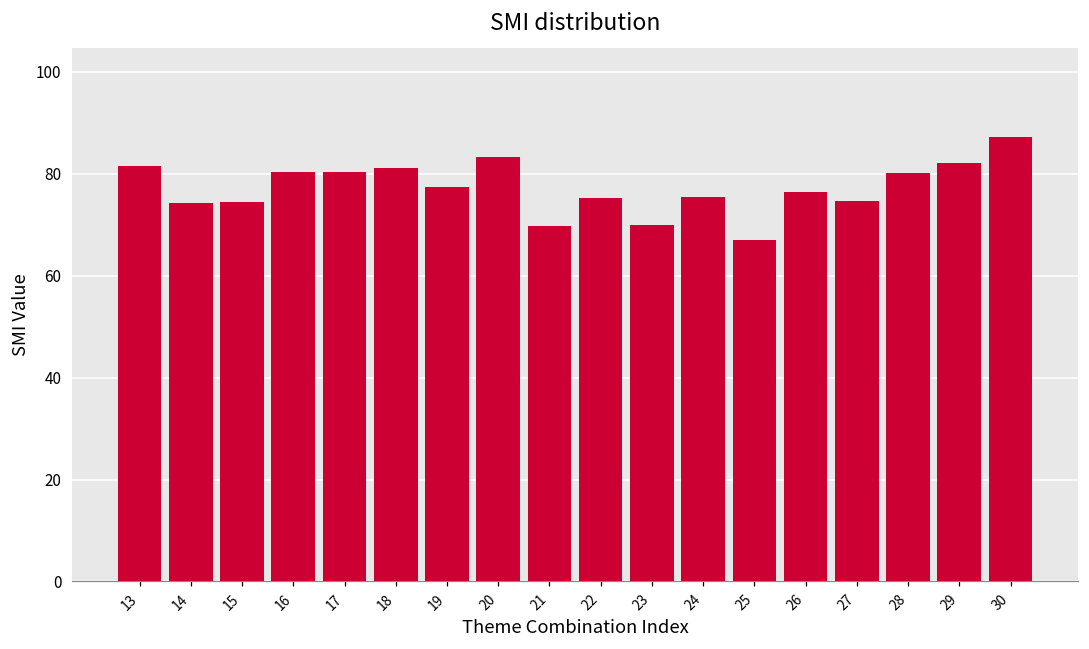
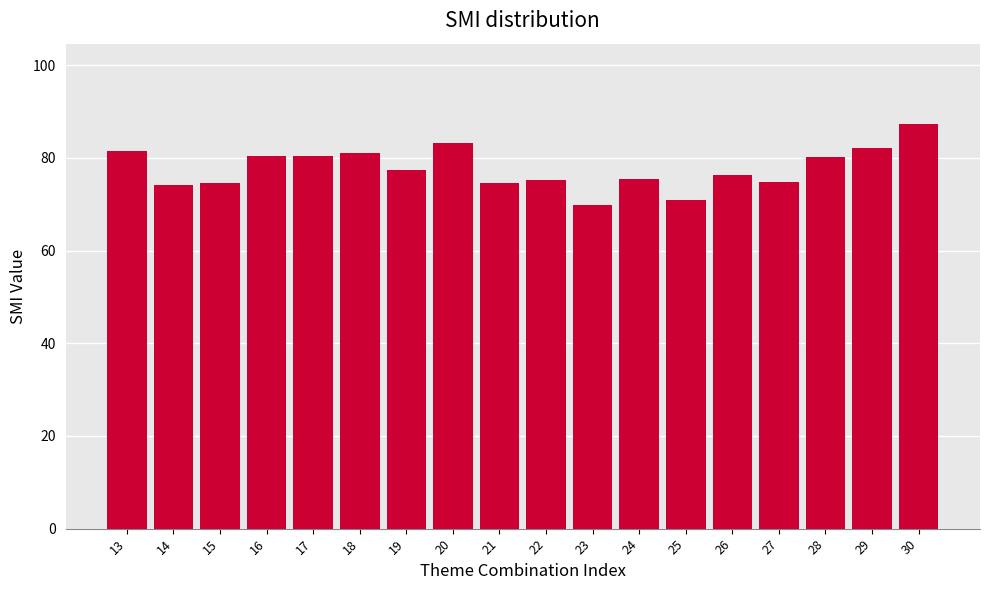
  {
    "13": 82,
    "14": 74,
    "15": 75,
    "16": 80,
    "17": 80,
    "18": 81,
    "19": 77,
    "20": 83,
-   "21": 70,
+   "21": 75,
    "22": 75,
    "23": 70,
    "24": 75,
-   "25": 67,
+   "25": 71,
    "26": 76,
    "27": 75,
    "28": 80,
    "29": 82,
    "30": 87
  }
